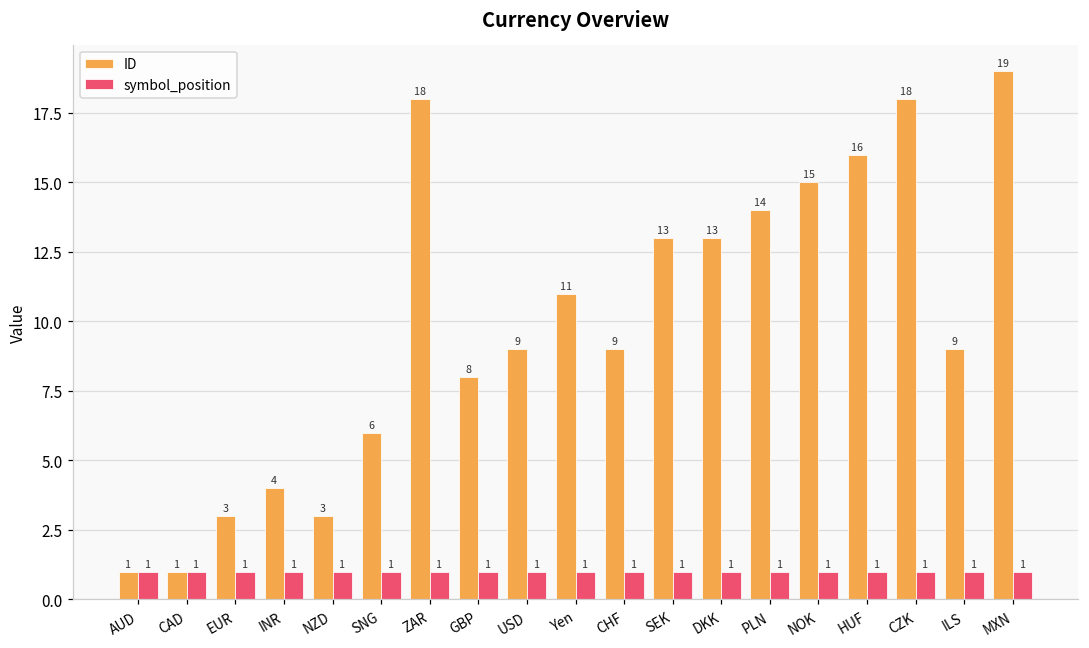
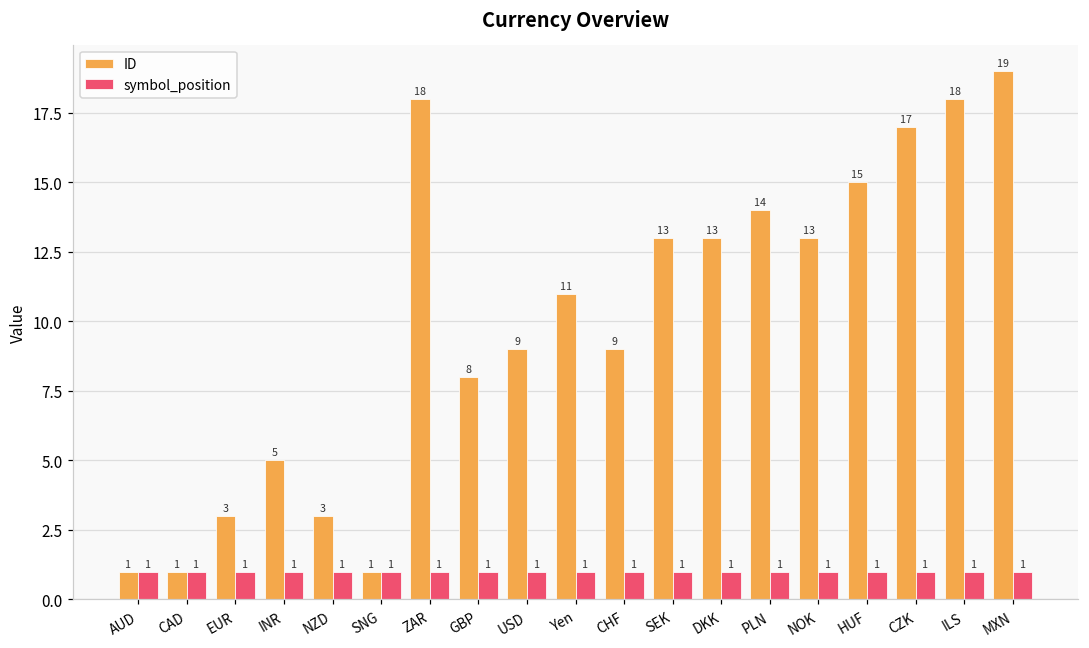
  {
    "ID": {
      "AUD": 1,
      "CAD": 1,
      "EUR": 3,
-     "INR": 4,
+     "INR": 5,
      "NZD": 3,
-     "SNG": 6,
+     "SNG": 1,
      "ZAR": 18,
      "GBP": 8,
      "USD": 9,
      "Yen": 11,
      "CHF": 9,
      "SEK": 13,
      "DKK": 13,
      "PLN": 14,
-     "NOK": 15,
-     "HUF": 16,
-     "CZK": 18,
-     "ILS": 9,
+     "NOK": 13,
+     "HUF": 15,
+     "CZK": 17,
+     "ILS": 18,
      "MXN": 19
    },
    "symbol_position": {
      "AUD": 1,
      "CAD": 1,
      "EUR": 1,
      "INR": 1,
      "NZD": 1,
      "SNG": 1,
      "ZAR": 1,
      "GBP": 1,
      "USD": 1,
      "Yen": 1,
      "CHF": 1,
      "SEK": 1,
      "DKK": 1,
      "PLN": 1,
      "NOK": 1,
      "HUF": 1,
      "CZK": 1,
      "ILS": 1,
      "MXN": 1
    }
  }
